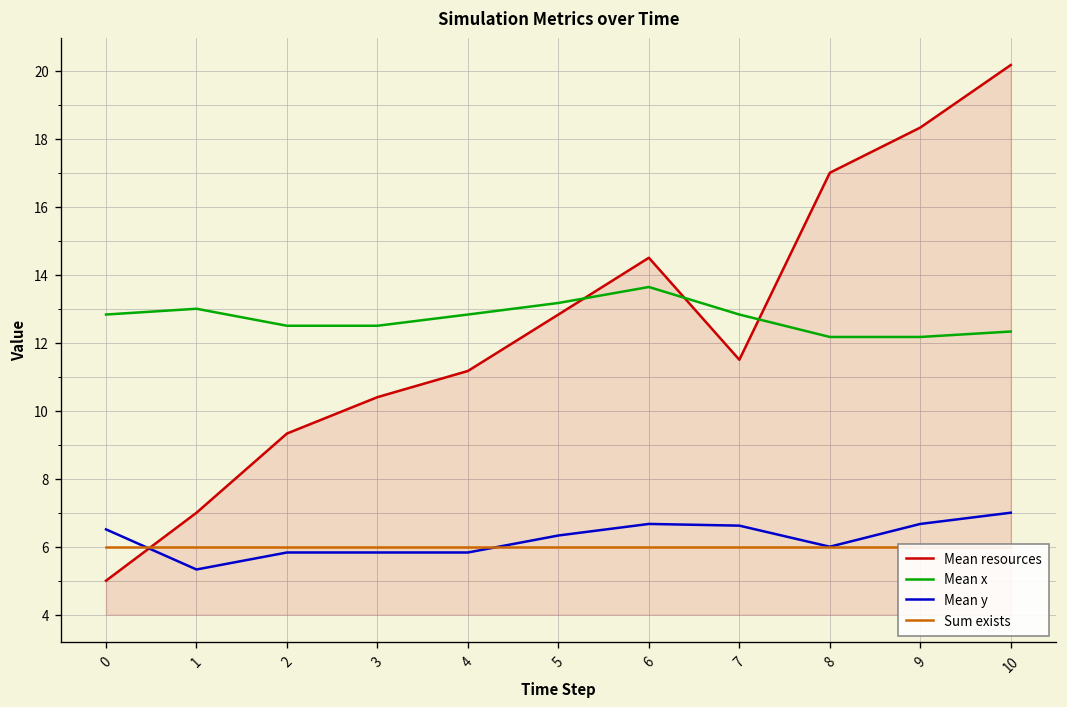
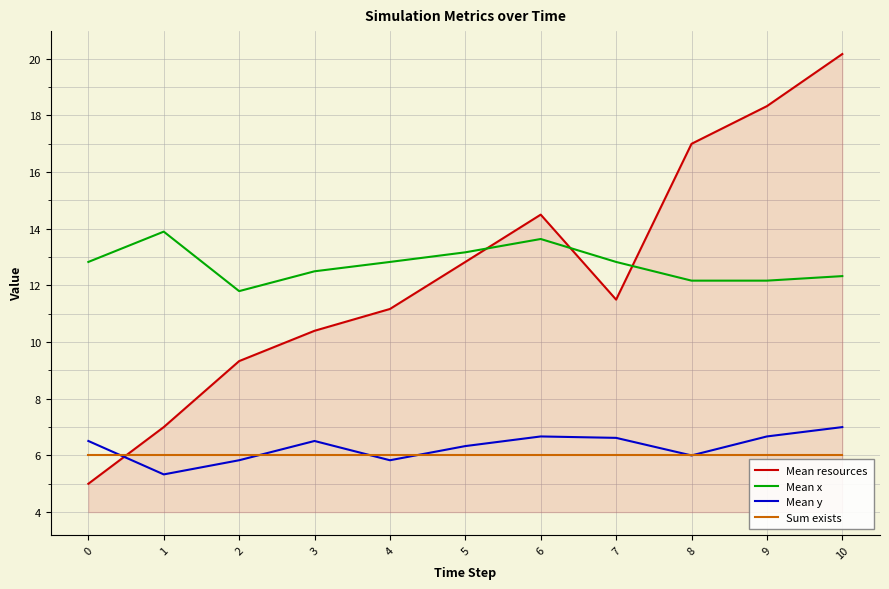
  {
    "Mean resources": {
      "0": 5.0,
      "1": 7.0,
      "2": 9.3,
      "3": 10.4,
      "4": 11.2,
      "5": 12.8,
      "6": 14.5,
      "7": 11.5,
      "8": 17.0,
      "9": 18.3,
      "10": 20.2
    },
    "Mean x": {
      "0": 12.8,
-     "1": 13.0,
-     "2": 12.5,
+     "1": 13.9,
+     "2": 11.8,
      "3": 12.5,
      "4": 12.8,
      "5": 13.2,
      "6": 13.6,
      "7": 12.8,
      "8": 12.2,
      "9": 12.2,
      "10": 12.3
    },
    "Mean y": {
      "0": 6.5,
      "1": 5.3,
      "2": 5.8,
-     "3": 5.8,
+     "3": 6.5,
      "4": 5.8,
      "5": 6.3,
      "6": 6.7,
      "7": 6.6,
      "9": 6.7,
      "10": 7.0
    },
    "Sum exists": {
      "0": 6.0,
      "1": 6.0,
      "2": 6.0,
      "3": 6.0,
      "4": 6.0,
      "5": 6.0,
      "6": 6.0,
      "7": 6.0,
      "9": 6.0,
      "10": 6.0
    }
  }
